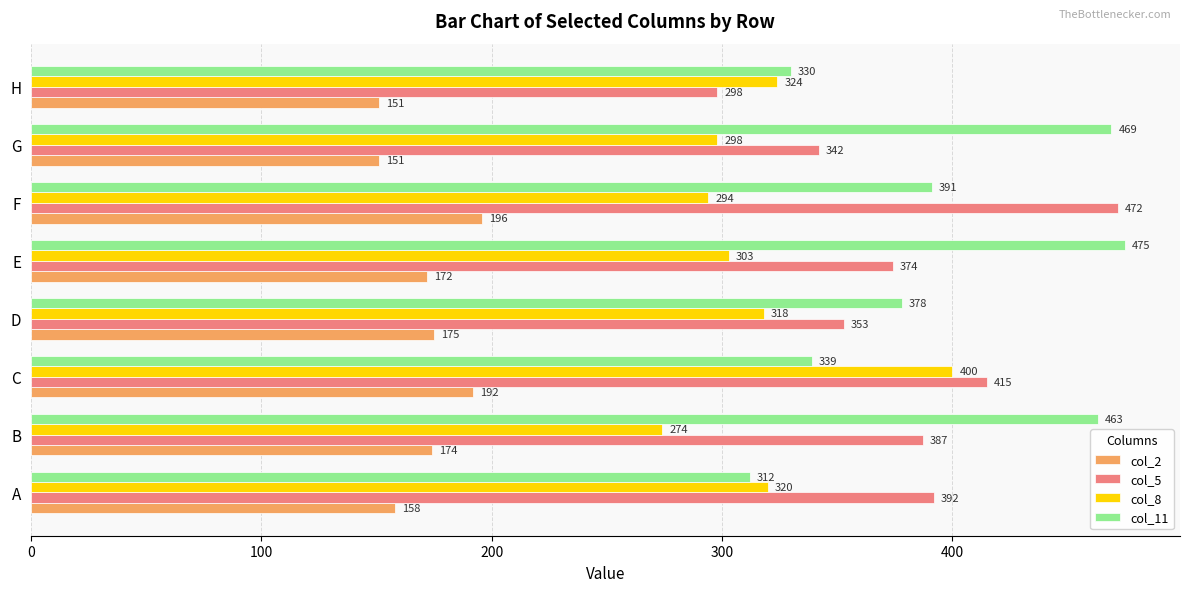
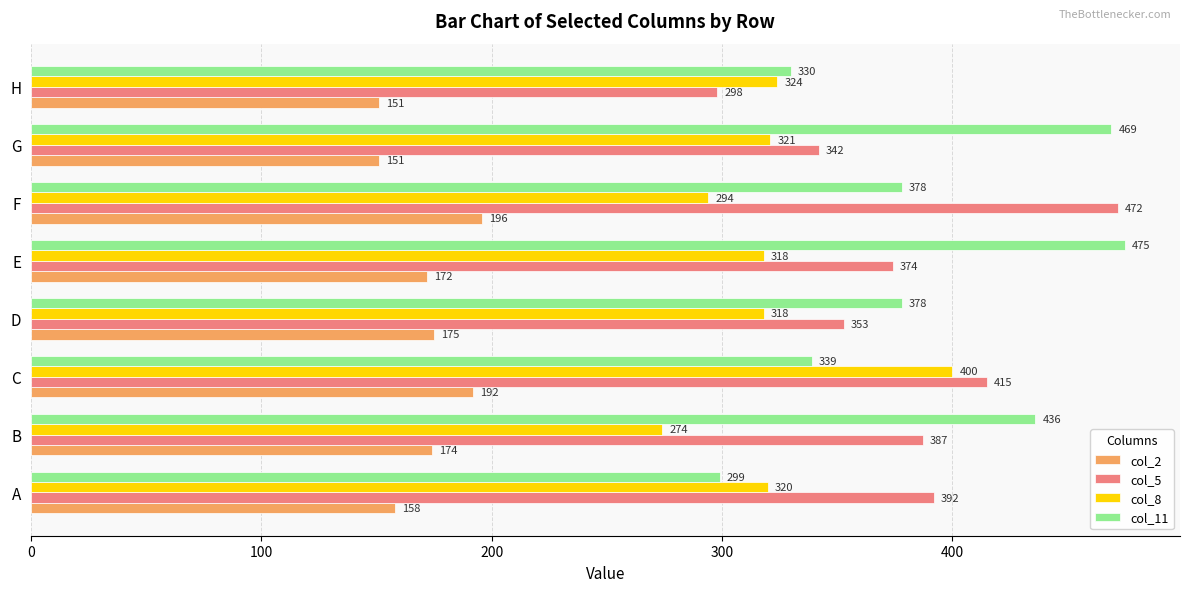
  {
    "col_8": {
      "H": 324,
-     "G": 298,
+     "G": 321,
      "F": 294,
-     "E": 303,
+     "E": 318,
      "D": 318,
      "C": 400,
      "B": 274,
      "A": 320
    },
    "col_11": {
      "H": 330,
      "G": 469,
-     "F": 391,
+     "F": 378,
      "E": 475,
      "D": 378,
      "C": 339,
-     "B": 463,
-     "A": 312
+     "B": 436,
+     "A": 299
    }
  }
